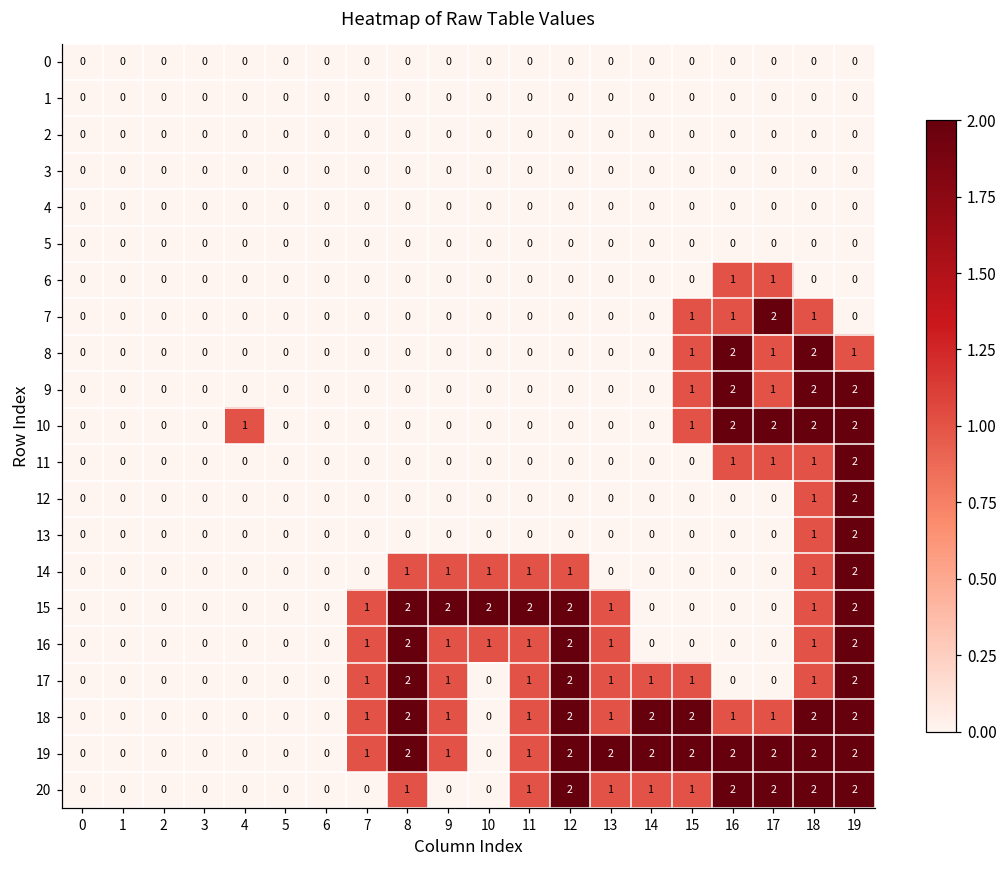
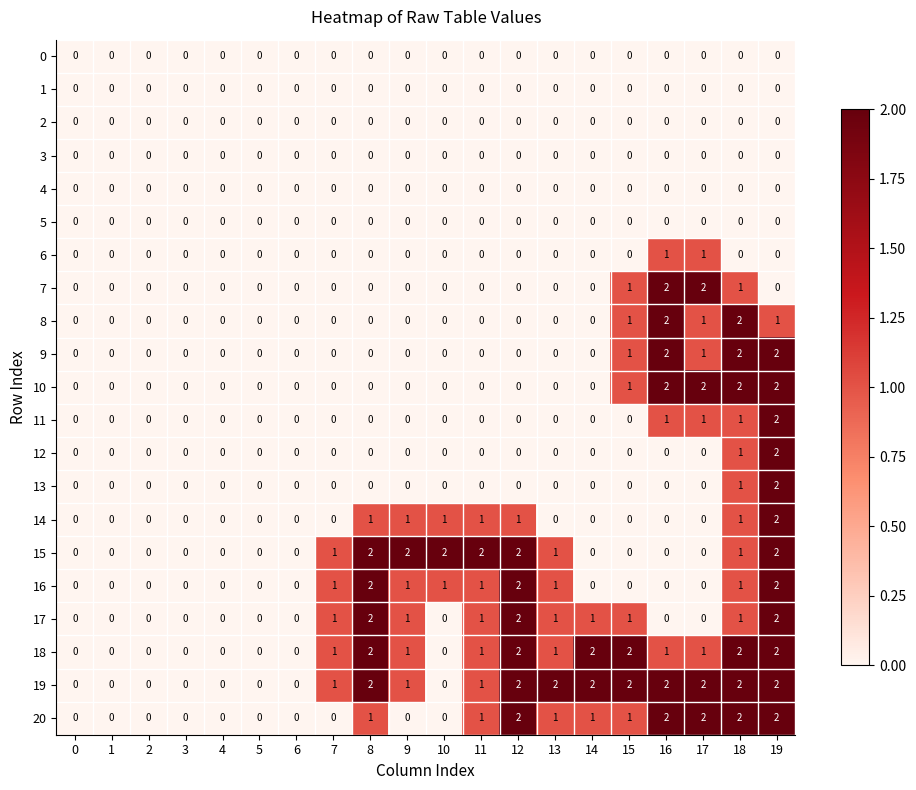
  {
    "7": {
      "0": 0,
      "1": 0,
      "2": 0,
      "3": 0,
      "4": 0,
      "5": 0,
      "6": 0,
      "7": 0,
      "8": 0,
      "9": 0,
      "10": 0,
      "11": 0,
      "12": 0,
      "13": 0,
      "14": 0,
      "15": 1,
-     "16": 1,
+     "16": 2,
      "17": 2,
      "18": 1,
      "19": 0
    },
    "10": {
      "0": 0,
      "1": 0,
      "2": 0,
      "3": 0,
-     "4": 1,
+     "4": 0,
      "5": 0,
      "6": 0,
      "7": 0,
      "8": 0,
      "9": 0,
      "10": 0,
      "11": 0,
      "12": 0,
      "13": 0,
      "14": 0,
      "15": 1,
      "16": 2,
      "17": 2,
      "18": 2,
      "19": 2
    }
  }
